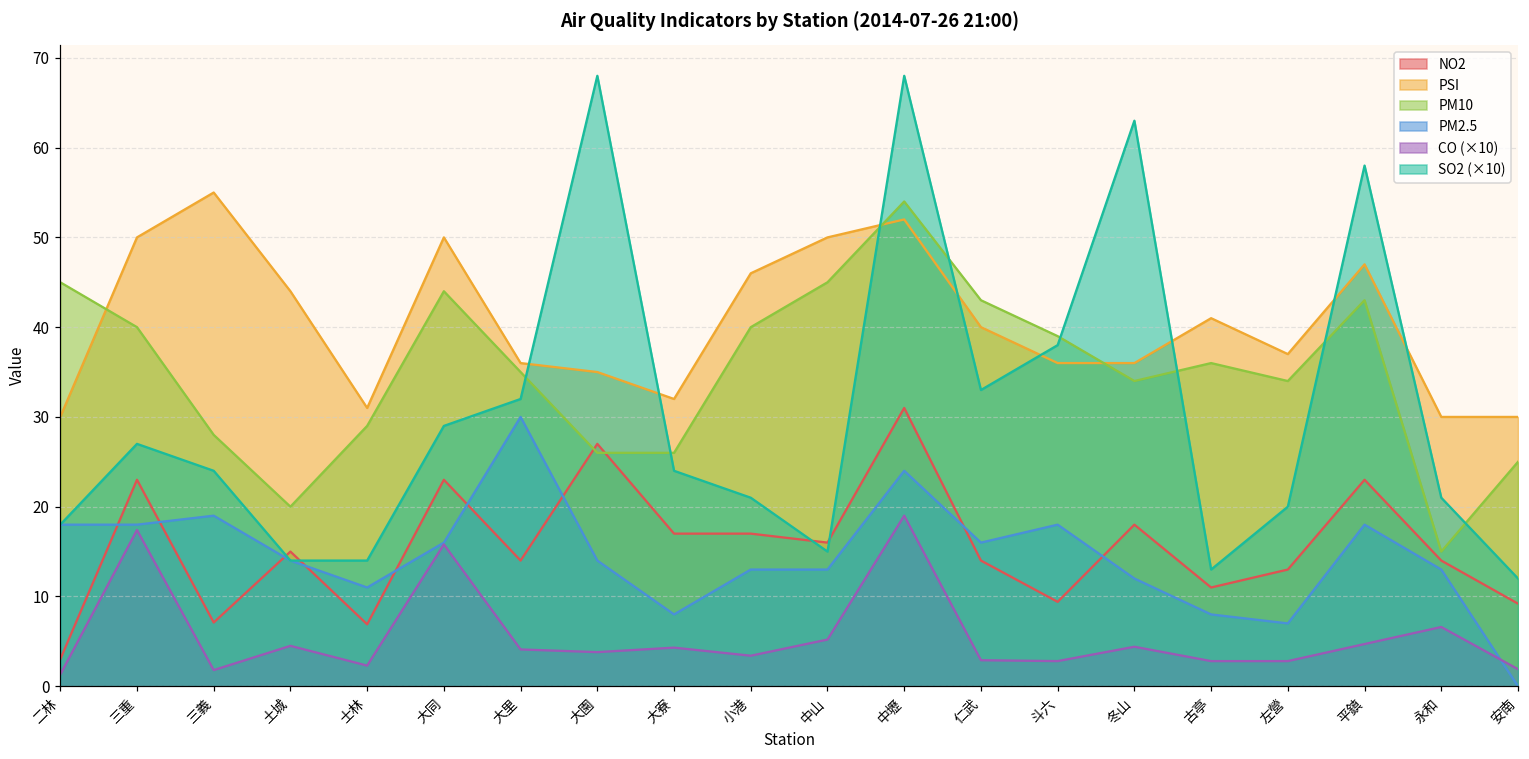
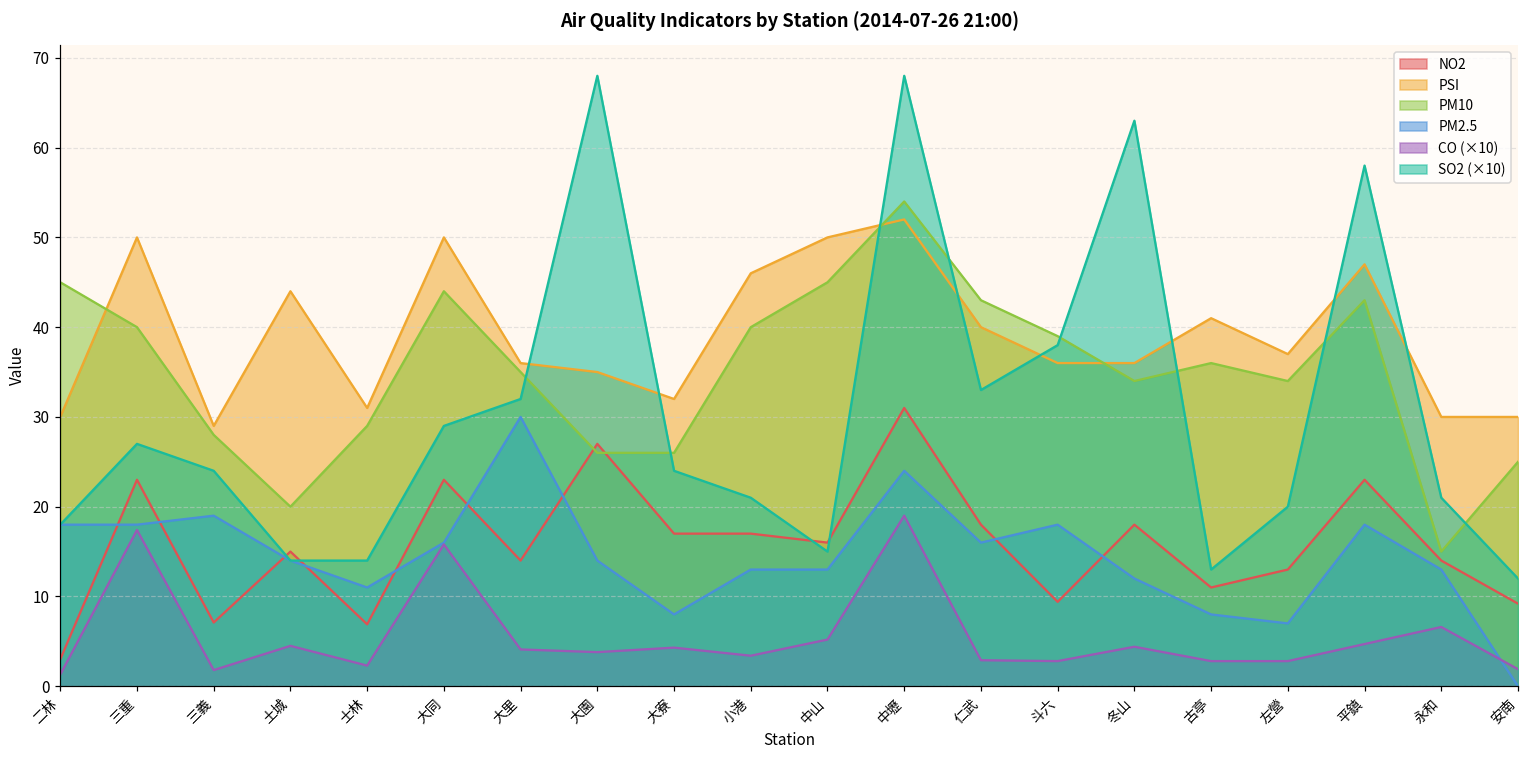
  {
    "NO2": {
      "二林": 3,
      "三重": 23,
      "三義": 7,
      "土城": 15,
      "士林": 7,
      "大同": 23,
      "大里": 14,
      "大園": 27,
      "大寮": 17,
      "小港": 17,
      "中山": 16,
      "中壢": 31,
-     "仁武": 14,
+     "仁武": 18,
      "斗六": 9,
      "冬山": 18,
      "古亭": 11,
      "左營": 13,
      "平鎮": 23,
      "永和": 14,
      "安南": 9
    },
    "PSI": {
      "二林": 30,
      "三重": 50,
-     "三義": 55,
+     "三義": 29,
      "土城": 44,
      "士林": 31,
      "大同": 50,
      "大里": 36,
      "大園": 35,
      "大寮": 32,
      "小港": 46,
      "中山": 50,
      "中壢": 52,
      "仁武": 40,
      "斗六": 36,
      "冬山": 36,
      "古亭": 41,
      "左營": 37,
      "平鎮": 47,
      "永和": 30,
      "安南": 30
    },
    "PM10": {
      "二林": 45,
      "三重": 40,
      "三義": 28,
      "土城": 20,
      "士林": 29,
      "大同": 44,
      "大里": 35,
      "大園": 26,
      "大寮": 26,
      "小港": 40,
      "中山": 45,
      "中壢": 54,
      "仁武": 43,
      "斗六": 39,
      "冬山": 34,
      "古亭": 36,
      "左營": 34,
      "平鎮": 43,
      "永和": 15,
      "安南": 25
    },
    "PM2.5": {
      "三重": 18,
      "三義": 19,
      "士林": 11,
      "大里": 30,
      "大園": 14,
      "大寮": 8,
      "小港": 13,
      "中山": 13,
      "中壢": 24,
      "仁武": 16,
      "斗六": 18,
      "冬山": 12,
      "古亭": 8,
      "左營": 7,
      "平鎮": 18,
      "永和": 13,
      "安南": 0
    },
    "CO (×10)": {
      "二林": 1,
      "三重": 17,
      "三義": 2,
      "土城": 5,
      "士林": 2,
      "大里": 4,
      "大園": 4,
      "大寮": 4,
      "小港": 3,
      "中山": 5,
      "中壢": 19,
      "仁武": 3,
      "斗六": 3,
      "冬山": 4,
      "古亭": 3,
      "左營": 3,
      "平鎮": 5,
      "永和": 7,
      "安南": 2
    },
    "SO2 (×10)": {
      "三重": 27,
      "三義": 24,
      "士林": 14,
      "大同": 29,
      "大里": 32,
      "大園": 68,
      "大寮": 24,
      "小港": 21,
      "中山": 15,
      "中壢": 68,
      "仁武": 33,
      "斗六": 38,
      "冬山": 63,
      "古亭": 13,
      "左營": 20,
      "平鎮": 58,
      "永和": 21,
      "安南": 12
    }
  }
